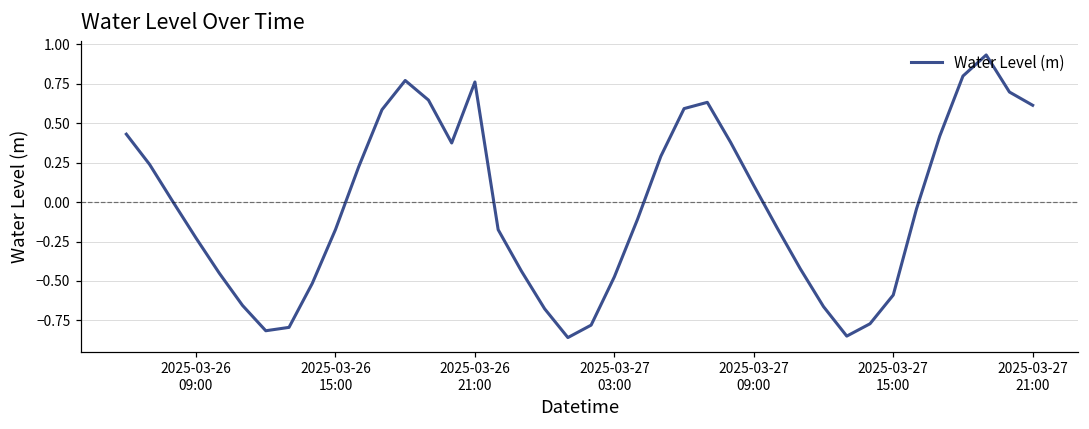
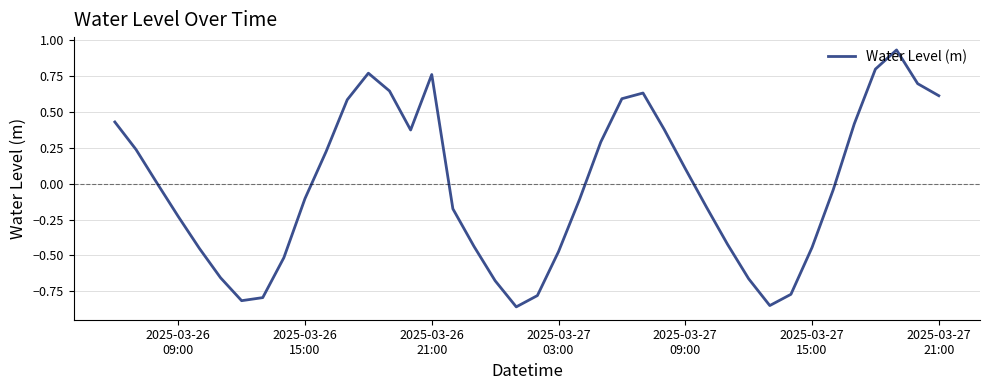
  {
    "2025-03-26 09:00": -0.23,
-   "2025-03-26 15:00": -0.17,
+   "2025-03-26 15:00": -0.10,
    "2025-03-26 21:00": 0.76,
    "2025-03-27 03:00": -0.47,
    "2025-03-27 09:00": 0.10,
-   "2025-03-27 15:00": -0.59,
+   "2025-03-27 15:00": -0.44,
    "2025-03-27 21:00": 0.61
  }
